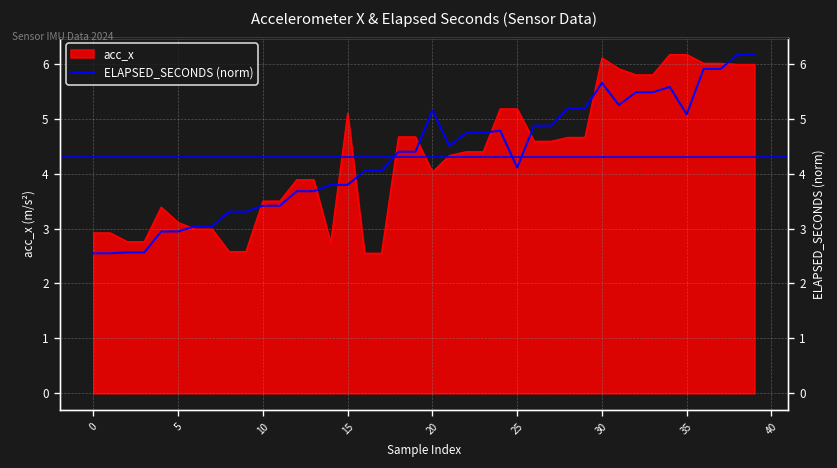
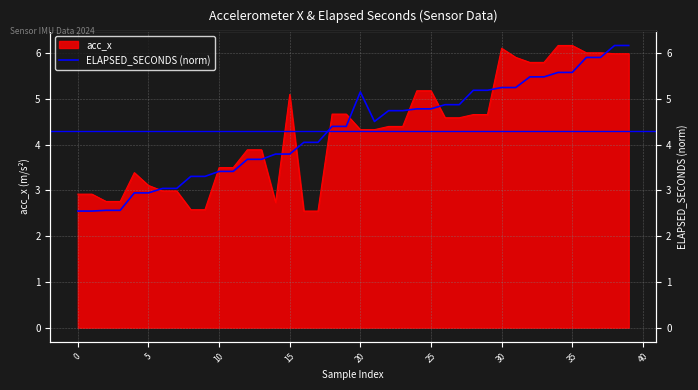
  {
    "acc_x": {
      "0": 2.9,
      "5": 3.1,
      "10": 3.5,
      "15": 5.1,
-     "20": 4.0,
+     "20": 4.3,
      "25": 5.2,
      "30": 6.1,
      "35": 6.2
    },
    "ELAPSED_SECONDS (norm)": {
      "0": 2.6,
      "5": 2.9,
      "10": 3.4,
      "15": 3.8,
      "20": 5.2,
-     "25": 4.1,
-     "30": 5.7,
-     "35": 5.1
+     "25": 4.8,
+     "30": 5.3,
+     "35": 5.6
    }
  }
